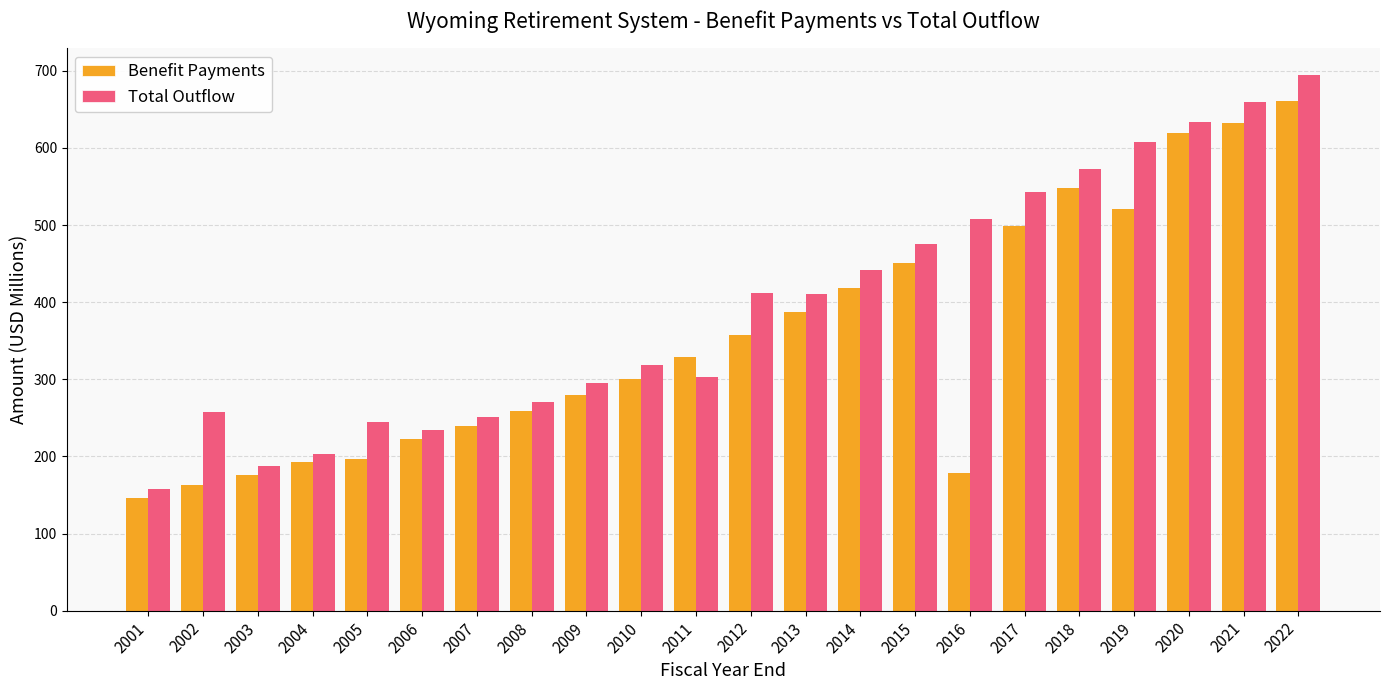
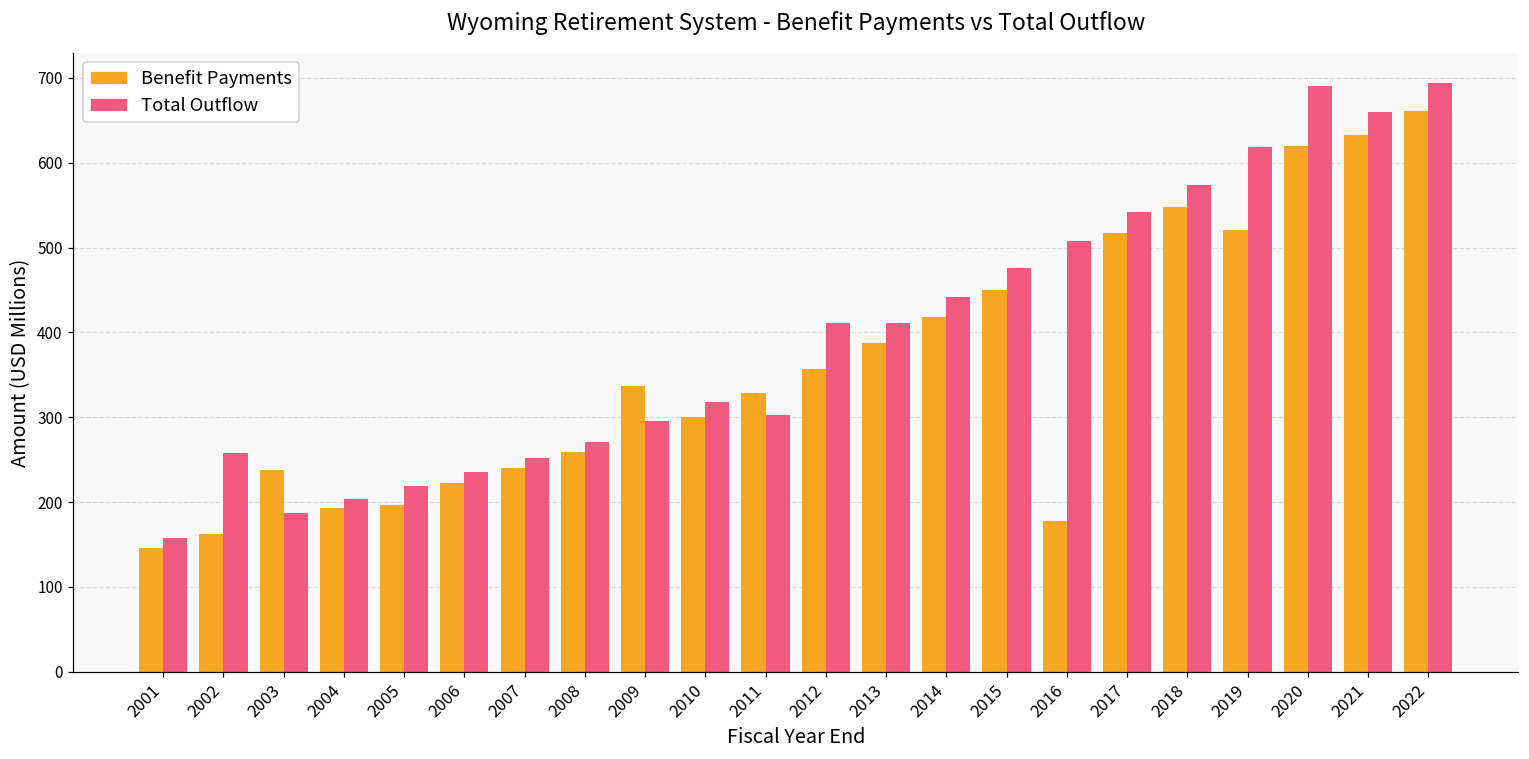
  {
    "Benefit Payments": {
      "2001": 150,
      "2002": 160,
-     "2003": 180,
+     "2003": 240,
      "2004": 190,
      "2005": 200,
      "2006": 220,
      "2007": 240,
      "2008": 260,
-     "2009": 280,
+     "2009": 340,
      "2010": 300,
      "2011": 330,
      "2012": 360,
      "2013": 390,
      "2014": 420,
      "2015": 450,
      "2016": 180,
-     "2017": 500,
+     "2017": 520,
      "2018": 550,
      "2019": 520,
      "2020": 620,
      "2021": 630,
      "2022": 660
    },
    "Total Outflow": {
      "2001": 160,
      "2002": 260,
      "2003": 190,
      "2004": 200,
-     "2005": 240,
+     "2005": 220,
      "2006": 230,
      "2007": 250,
      "2008": 270,
      "2009": 300,
      "2010": 320,
      "2011": 300,
      "2012": 410,
      "2013": 410,
      "2014": 440,
      "2015": 480,
      "2016": 510,
      "2017": 540,
      "2018": 570,
-     "2019": 610,
-     "2020": 630,
+     "2019": 620,
+     "2020": 690,
      "2021": 660,
      "2022": 690
    }
  }
